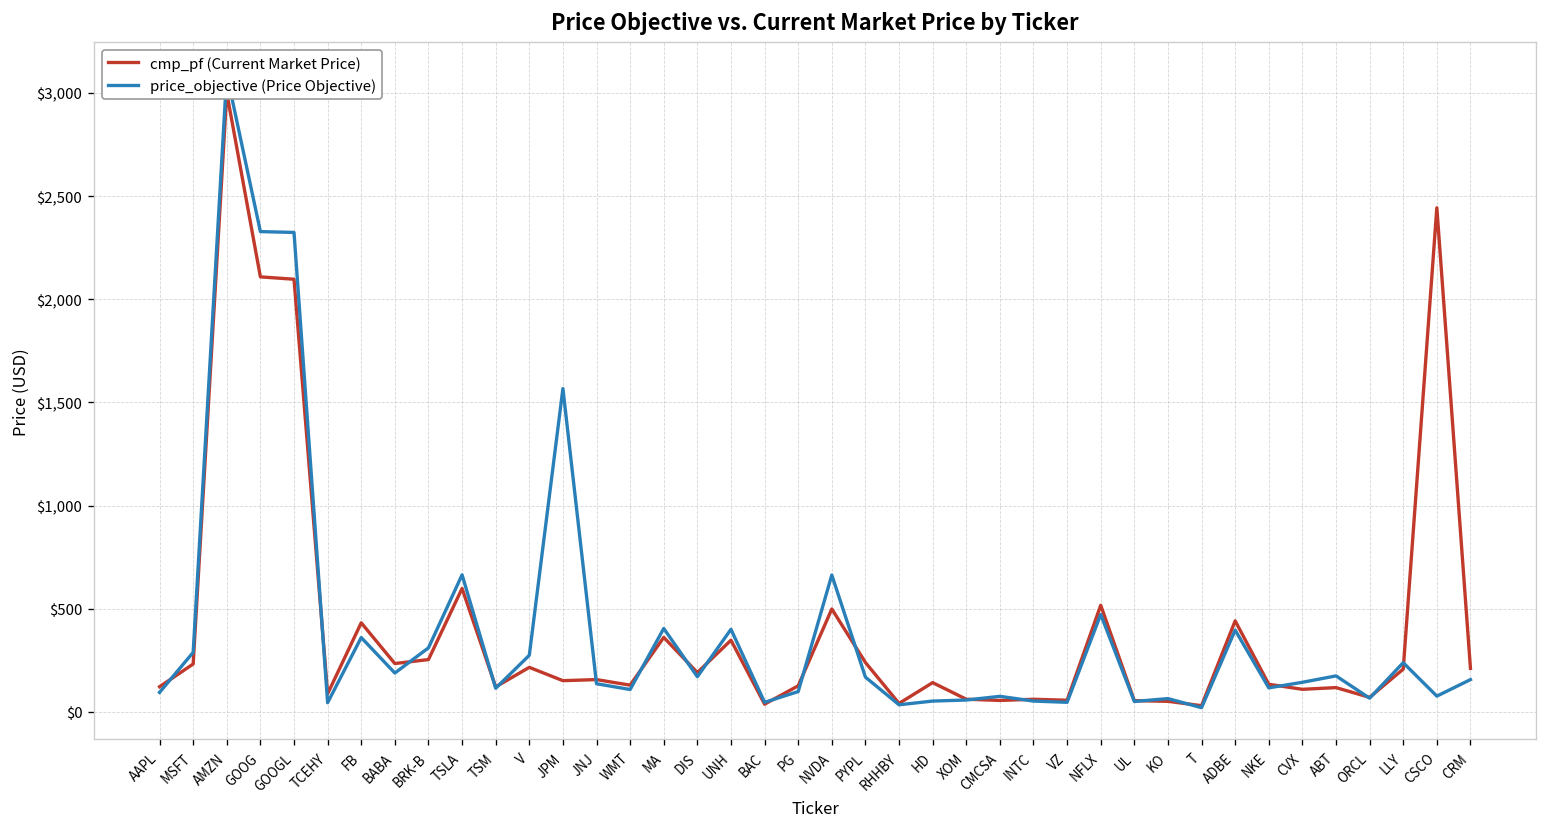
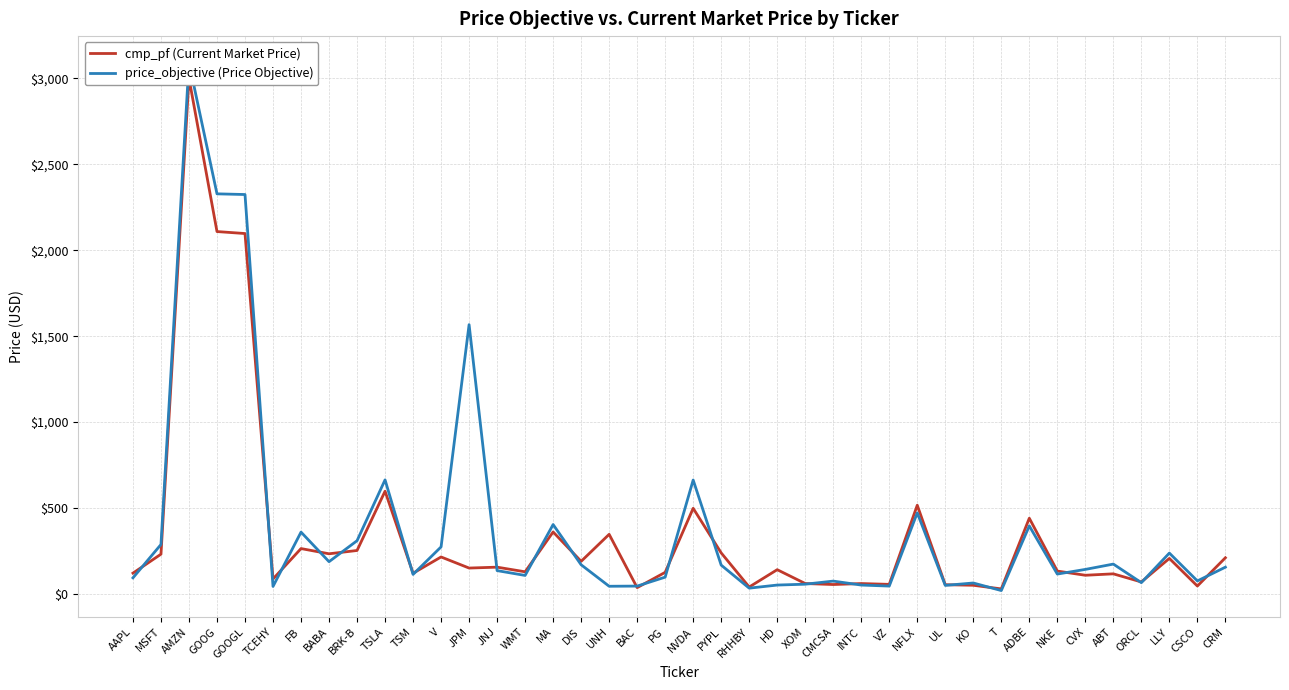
  {
    "cmp_pf (Current Market Price)": {
      "AAPL": "$120",
      "MSFT": "$230",
      "GOOG": "$2,110",
      "GOOGL": "$2,100",
      "TCEHY": "$90",
-     "FB": "$430",
+     "FB": "$260",
      "BABA": "$230",
      "BRK-B": "$250",
      "TSLA": "$600",
      "V": "$220",
      "JPM": "$150",
      "JNJ": "$160",
      "WMT": "$130",
      "MA": "$360",
      "DIS": "$190",
      "UNH": "$350",
      "PG": "$130",
      "NVDA": "$500",
      "PYPL": "$240",
      "HD": "$140",
      "CMCSA": "$60",
      "NFLX": "$520",
      "ADBE": "$440",
      "NKE": "$130",
      "CVX": "$110",
      "ABT": "$120",
      "LLY": "$210",
-     "CSCO": "$2,440",
+     "CSCO": "$50",
      "CRM": "$210"
    },
    "price_objective (Price Objective)": {
      "AAPL": "$90",
      "MSFT": "$290",
      "GOOG": "$2,330",
      "GOOGL": "$2,320",
      "TCEHY": "$40",
      "FB": "$360",
      "BABA": "$190",
      "BRK-B": "$310",
      "TSLA": "$660",
      "V": "$270",
      "JPM": "$1,570",
      "JNJ": "$140",
      "WMT": "$110",
      "MA": "$400",
      "DIS": "$170",
-     "UNH": "$400",
+     "UNH": "$50",
      "PG": "$100",
      "NVDA": "$660",
      "PYPL": "$170",
      "HD": "$50",
      "CMCSA": "$80",
      "NFLX": "$470",
      "ADBE": "$400",
      "NKE": "$120",
      "CVX": "$140",
      "ABT": "$170",
      "LLY": "$240",
      "CSCO": "$80",
      "CRM": "$160"
    }
  }
